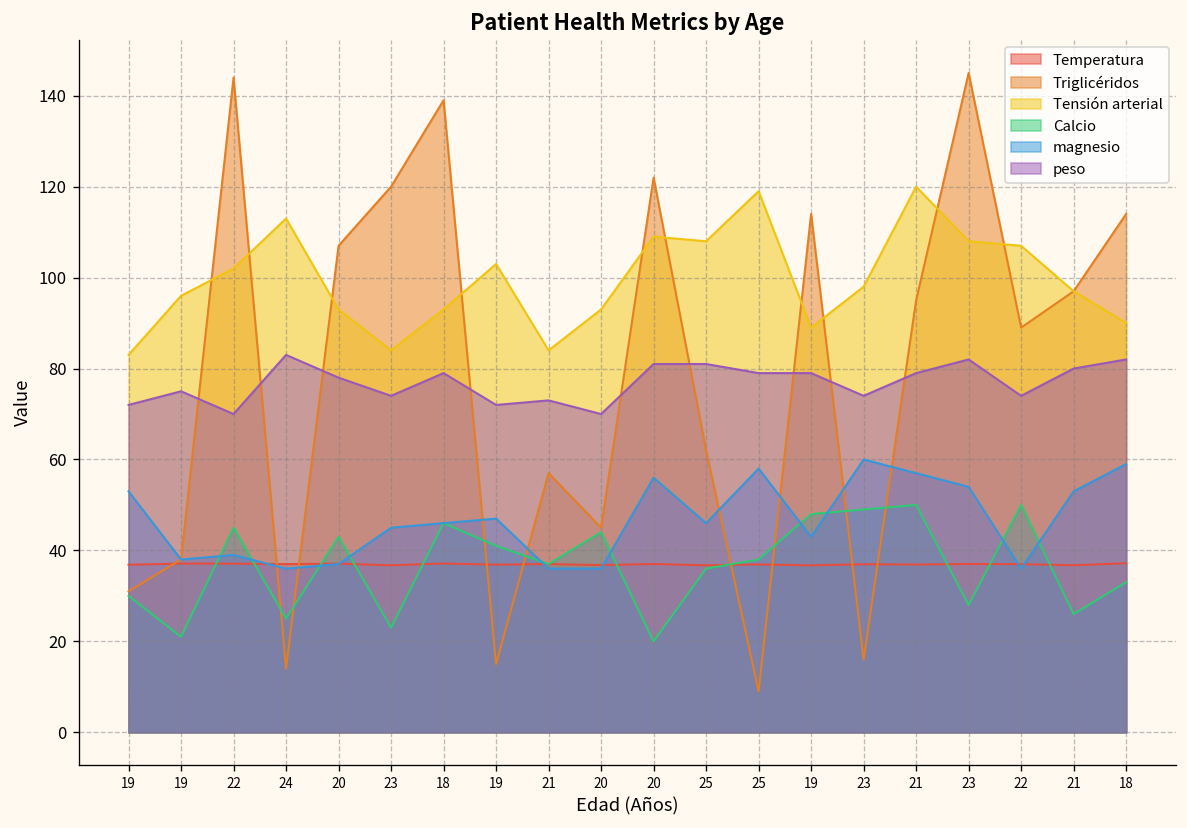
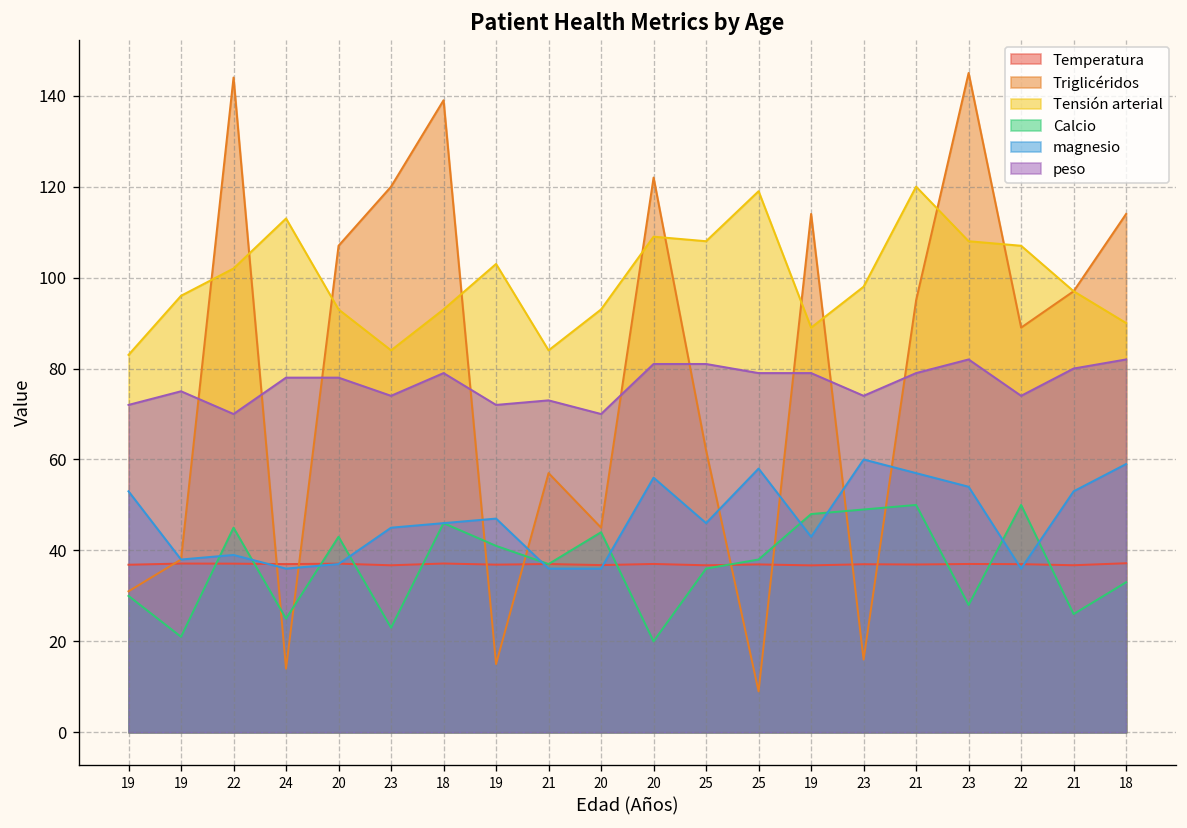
  {
    "Calcio": {
      "24": 25
    },
    "magnesio": {
      "24": 36
    },
    "peso": {
-     "24": 83
+     "24": 78
    }
  }
